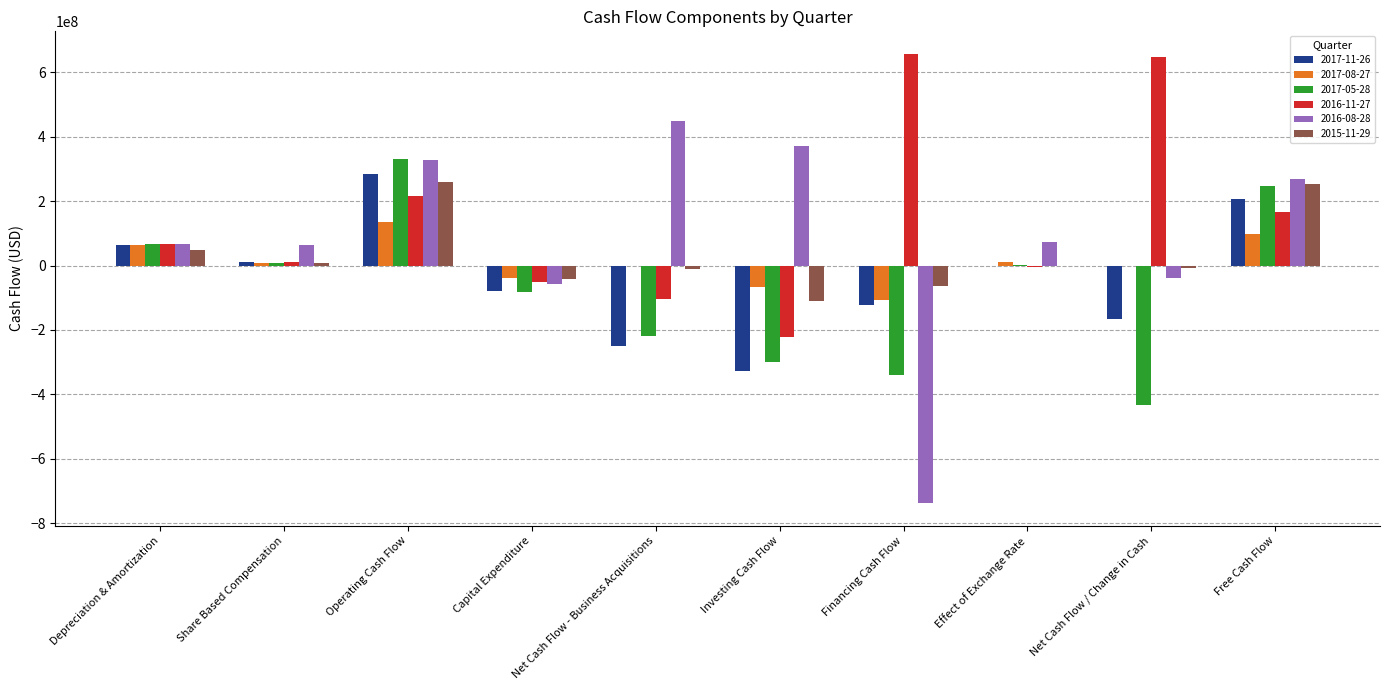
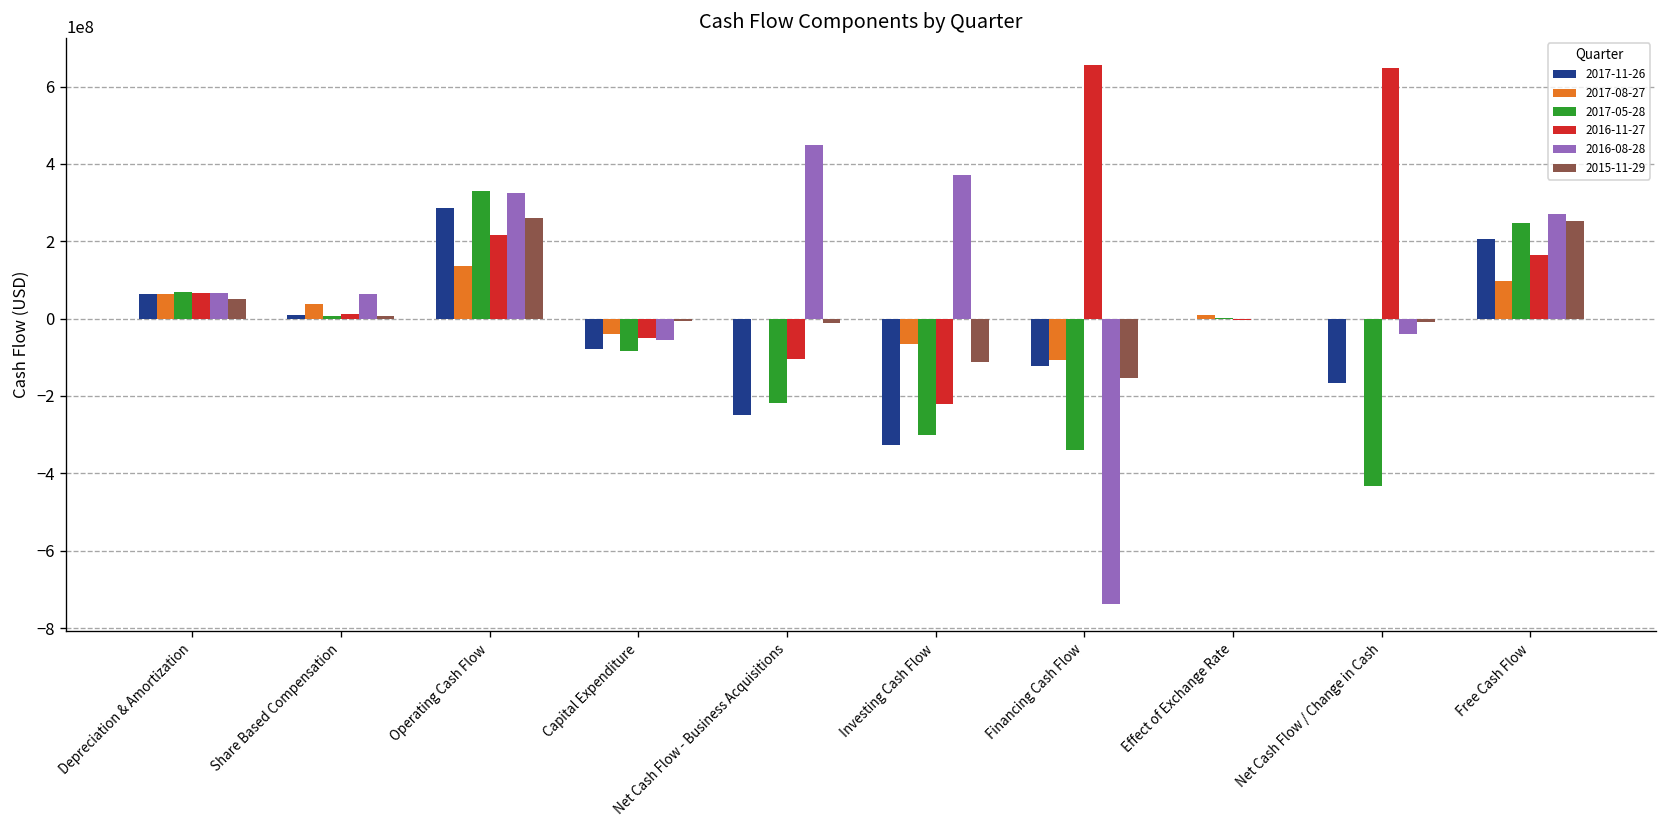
  {
    "2017-11-26": {
      "Depreciation & Amortization": 60000000,
      "Share Based Compensation": 10000000,
      "Operating Cash Flow": 280000000,
      "Capital Expenditure": -80000000,
      "Net Cash Flow - Business Acquisitions": -250000000,
      "Investing Cash Flow": -330000000,
      "Financing Cash Flow": -120000000,
      "Net Cash Flow / Change in Cash": -170000000,
      "Free Cash Flow": 210000000
    },
    "2017-08-27": {
      "Depreciation & Amortization": 60000000,
-     "Share Based Compensation": 10000000,
+     "Share Based Compensation": 40000000,
      "Operating Cash Flow": 140000000,
      "Capital Expenditure": -40000000,
      "Net Cash Flow - Business Acquisitions": 0,
      "Investing Cash Flow": -70000000,
      "Financing Cash Flow": -110000000,
      "Effect of Exchange Rate": 10000000,
      "Net Cash Flow / Change in Cash": 0,
      "Free Cash Flow": 100000000
    },
    "2017-05-28": {
      "Depreciation & Amortization": 70000000,
      "Share Based Compensation": 10000000,
      "Operating Cash Flow": 330000000,
      "Capital Expenditure": -80000000,
      "Net Cash Flow - Business Acquisitions": -220000000,
      "Investing Cash Flow": -300000000,
      "Financing Cash Flow": -340000000,
      "Net Cash Flow / Change in Cash": -430000000,
      "Free Cash Flow": 250000000
    },
    "2016-11-27": {
      "Depreciation & Amortization": 70000000,
      "Share Based Compensation": 10000000,
      "Operating Cash Flow": 220000000,
      "Capital Expenditure": -50000000,
      "Net Cash Flow - Business Acquisitions": -110000000,
      "Investing Cash Flow": -220000000,
      "Financing Cash Flow": 660000000,
      "Net Cash Flow / Change in Cash": 650000000,
      "Free Cash Flow": 170000000
    },
    "2016-08-28": {
      "Depreciation & Amortization": 70000000,
      "Share Based Compensation": 60000000,
      "Operating Cash Flow": 330000000,
      "Capital Expenditure": -60000000,
      "Net Cash Flow - Business Acquisitions": 450000000,
      "Investing Cash Flow": 370000000,
      "Financing Cash Flow": -740000000,
-     "Effect of Exchange Rate": 70000000,
+     "Effect of Exchange Rate": 0,
      "Net Cash Flow / Change in Cash": -40000000,
      "Free Cash Flow": 270000000
    },
    "2015-11-29": {
      "Depreciation & Amortization": 50000000,
      "Operating Cash Flow": 260000000,
-     "Capital Expenditure": -40000000,
+     "Capital Expenditure": -10000000,
      "Net Cash Flow - Business Acquisitions": -10000000,
      "Investing Cash Flow": -110000000,
-     "Financing Cash Flow": -60000000,
+     "Financing Cash Flow": -150000000,
      "Net Cash Flow / Change in Cash": -10000000,
      "Free Cash Flow": 250000000
    }
  }
